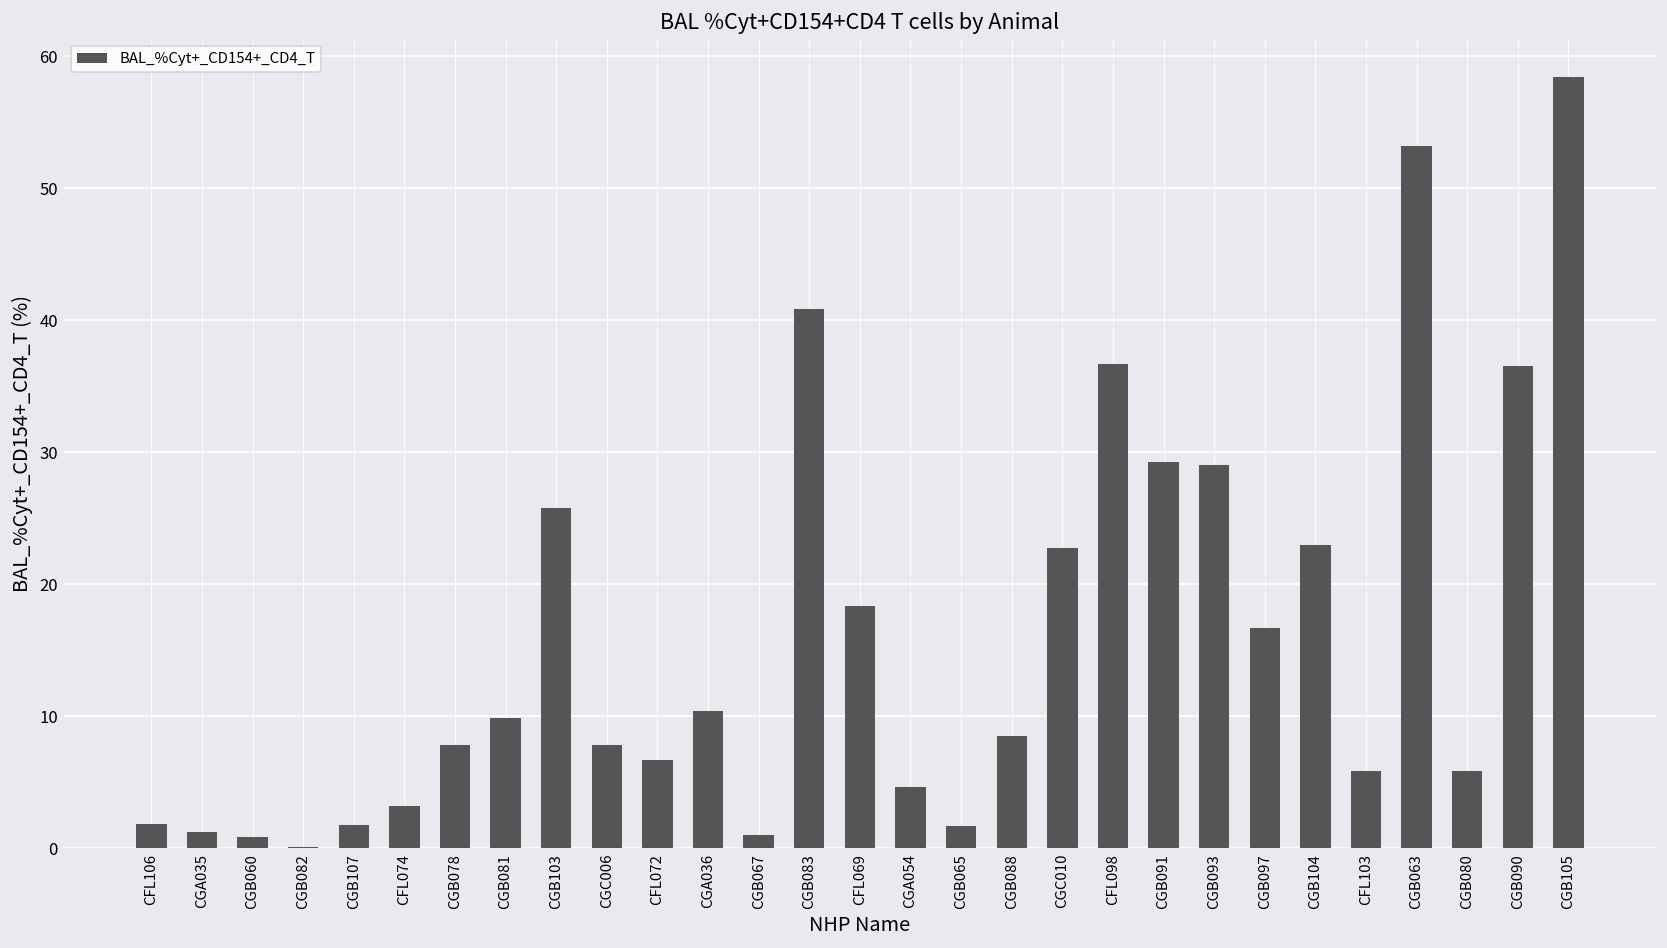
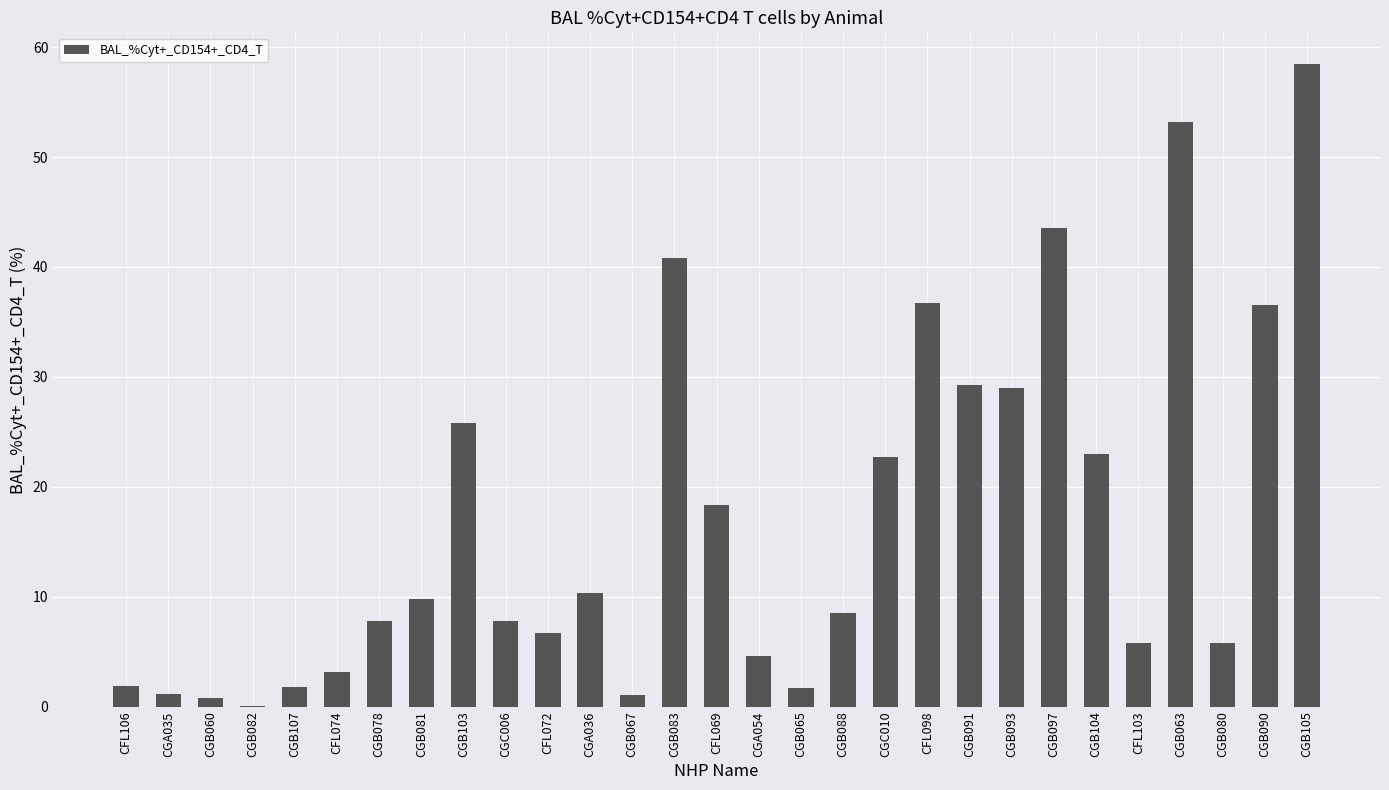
  {
    "CFL106": 1.9,
    "CGA035": 1.2,
    "CGB060": 0.8,
    "CGB107": 1.8,
    "CFL074": 3.2,
    "CGB078": 7.8,
    "CGB081": 9.8,
    "CGB103": 25.8,
    "CGC006": 7.8,
    "CFL072": 6.7,
    "CGA036": 10.4,
    "CGB067": 1.0,
    "CGB083": 40.8,
    "CFL069": 18.4,
    "CGA054": 4.7,
    "CGB065": 1.7,
    "CGB088": 8.5,
    "CGC010": 22.7,
    "CFL098": 36.7,
    "CGB091": 29.3,
    "CGB093": 29.0,
-   "CGB097": 16.7,
+   "CGB097": 43.6,
    "CGB104": 23.0,
    "CFL103": 5.8,
    "CGB063": 53.2,
    "CGB080": 5.8,
    "CGB090": 36.6,
    "CGB105": 58.4
  }
